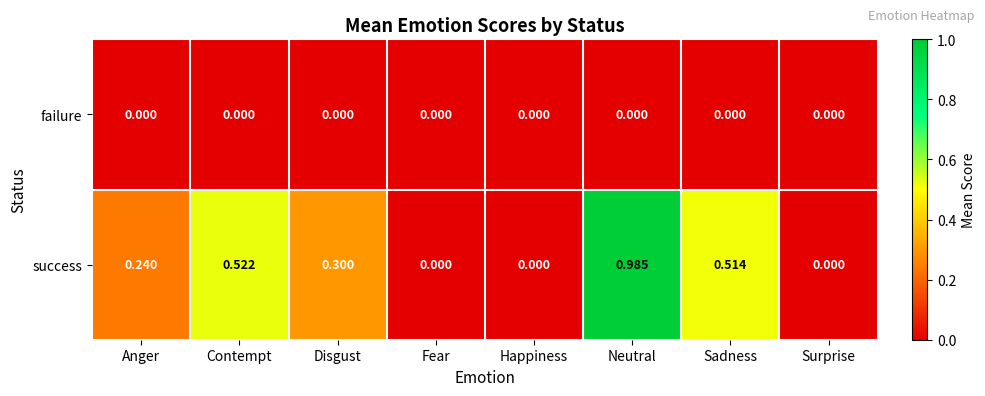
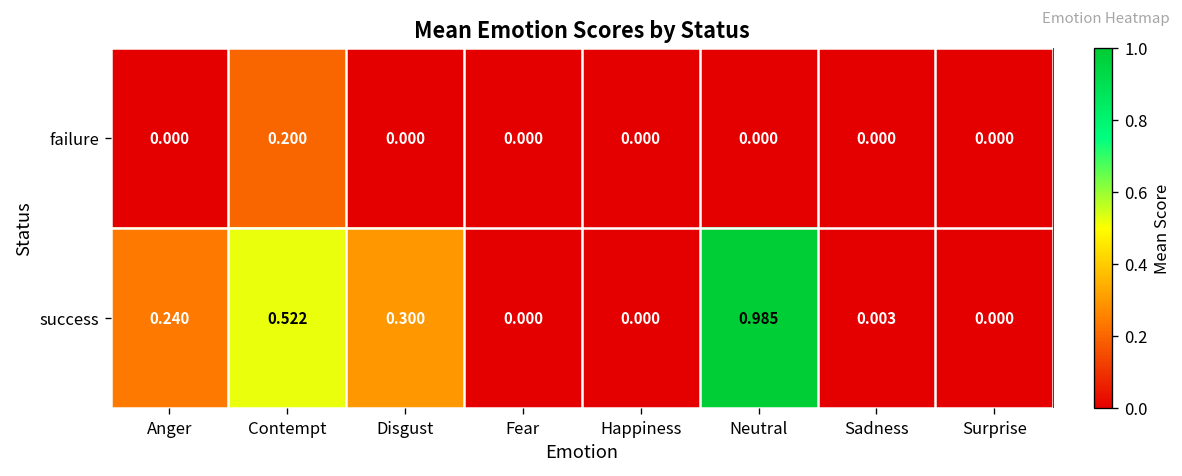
  {
    "failure": {
      "Anger": 0.000,
-     "Contempt": 0.000,
+     "Contempt": 0.200,
      "Disgust": 0.000,
      "Fear": 0.000,
      "Happiness": 0.000,
      "Neutral": 0.000,
      "Sadness": 0.000,
      "Surprise": 0.000
    },
    "success": {
      "Anger": 0.240,
      "Contempt": 0.522,
      "Disgust": 0.300,
      "Fear": 0.000,
      "Happiness": 0.000,
      "Neutral": 0.985,
-     "Sadness": 0.514,
+     "Sadness": 0.003,
      "Surprise": 0.000
    }
  }
